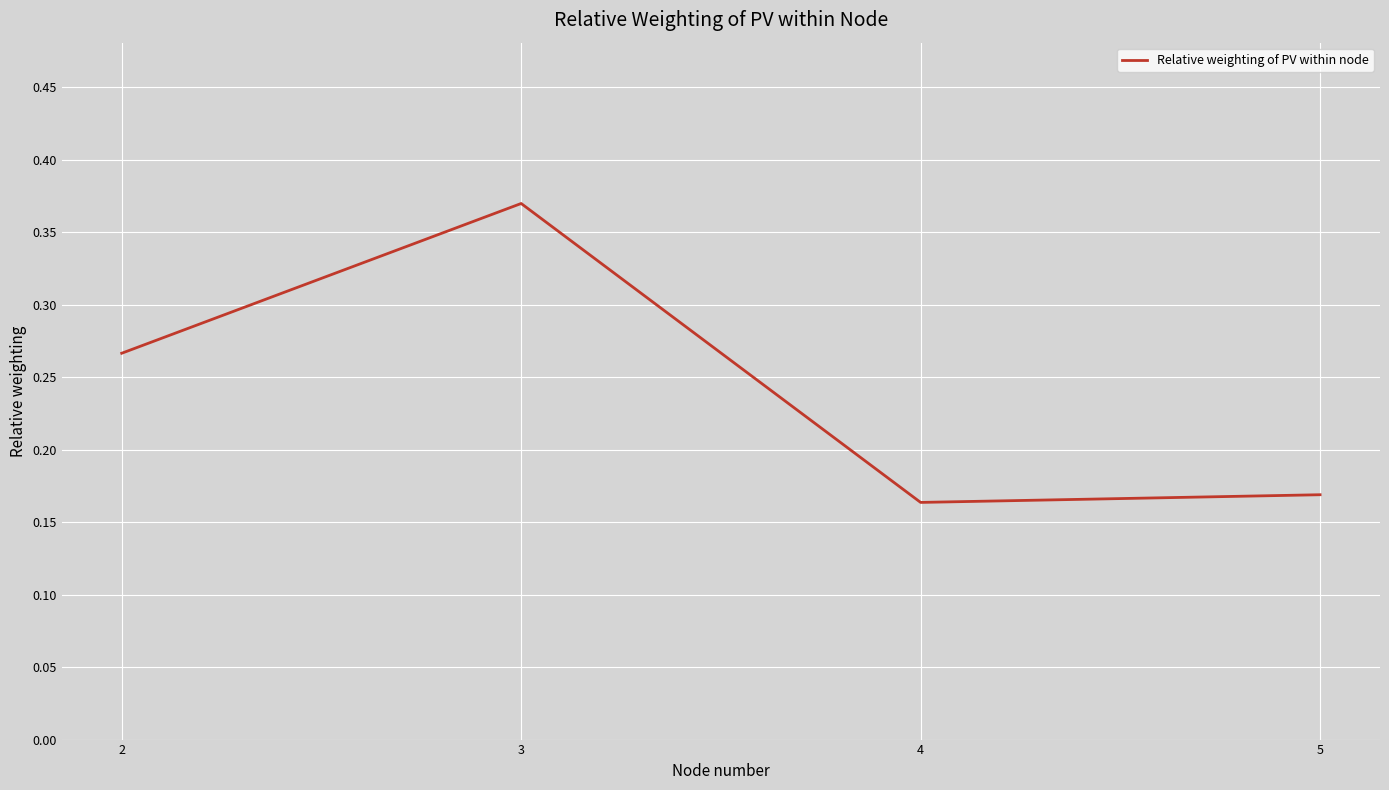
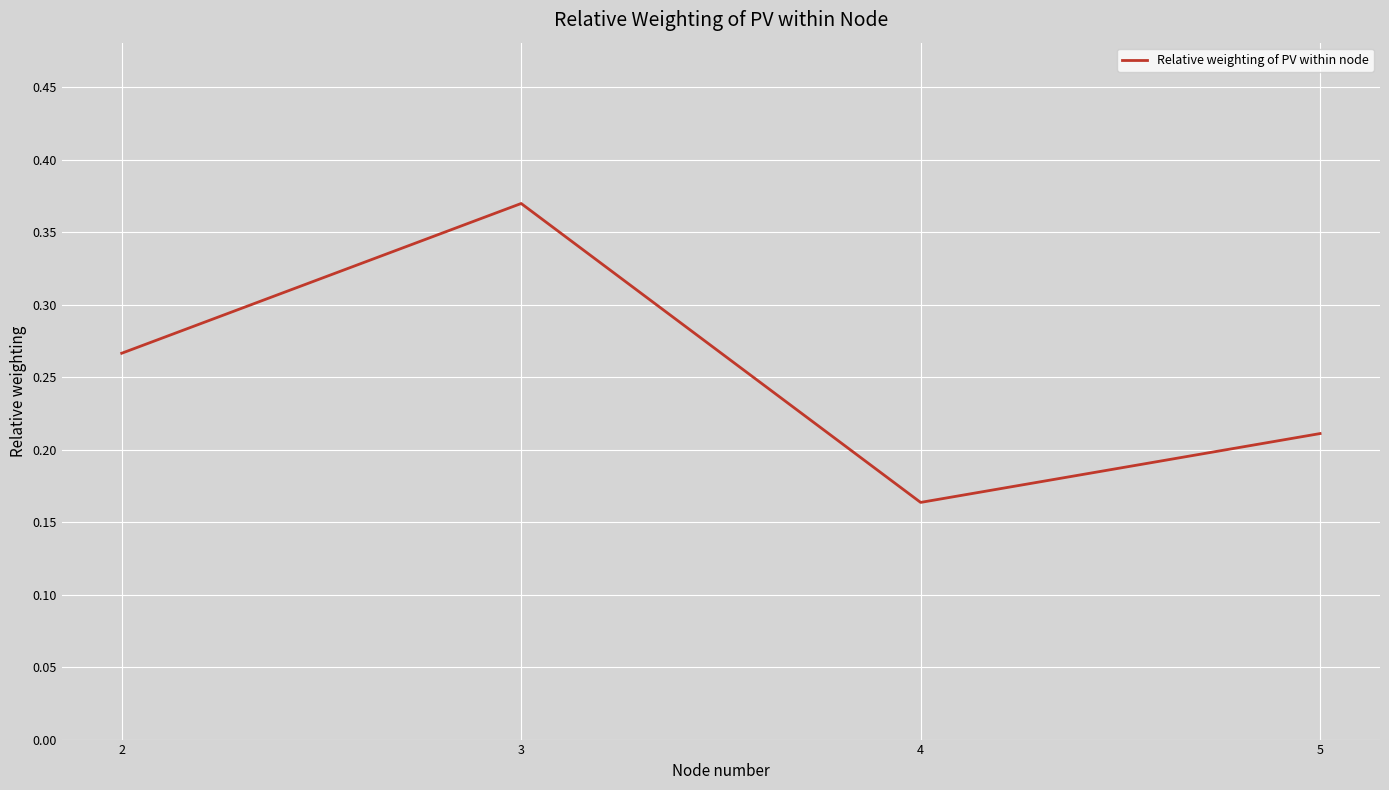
  {
    "2": 0.267,
    "3": 0.370,
    "4": 0.164,
-   "5": 0.169
+   "5": 0.211
  }
